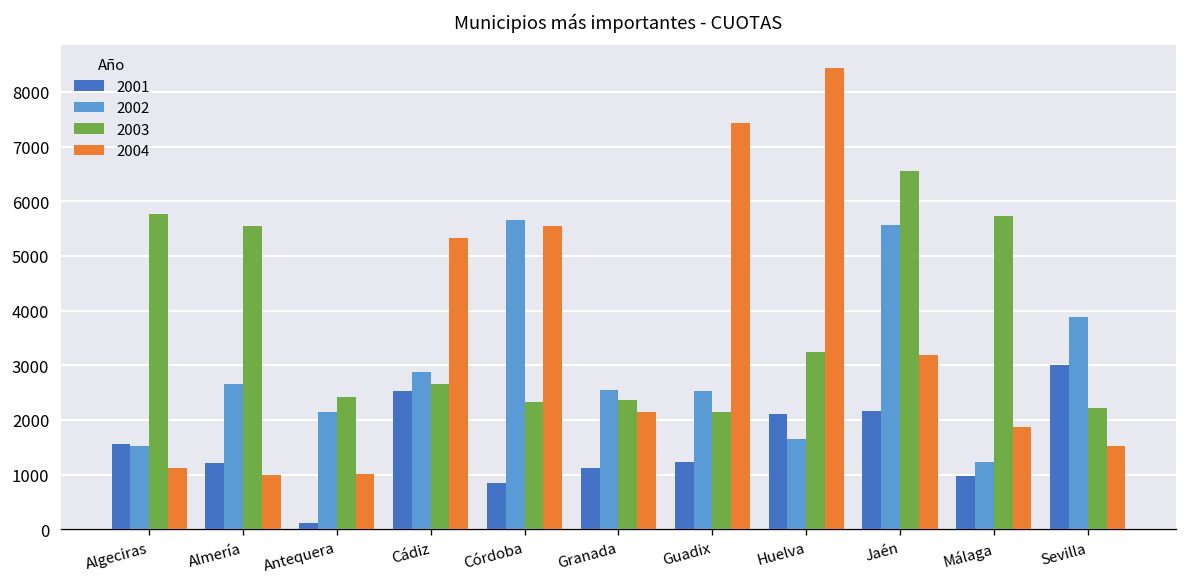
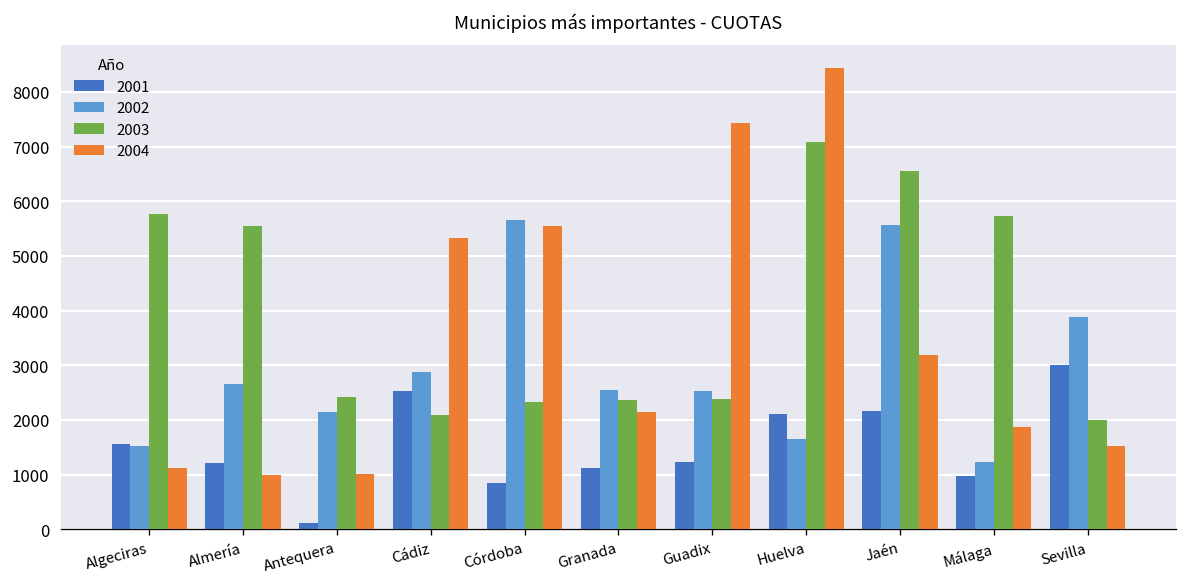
  {
    "2003": {
      "Algeciras": 5800,
      "Almería": 5600,
      "Antequera": 2400,
-     "Cádiz": 2700,
+     "Cádiz": 2100,
      "Córdoba": 2300,
      "Granada": 2400,
-     "Guadix": 2200,
-     "Huelva": 3200,
+     "Guadix": 2400,
+     "Huelva": 7100,
      "Jaén": 6600,
      "Málaga": 5700,
-     "Sevilla": 2200
+     "Sevilla": 2000
    },
    "2004": {
      "Algeciras": 1100,
      "Almería": 1000,
      "Antequera": 1000,
      "Cádiz": 5300,
      "Córdoba": 5500,
      "Granada": 2100,
      "Guadix": 7400,
      "Huelva": 8400,
      "Jaén": 3200,
      "Málaga": 1900,
      "Sevilla": 1500
    }
  }
